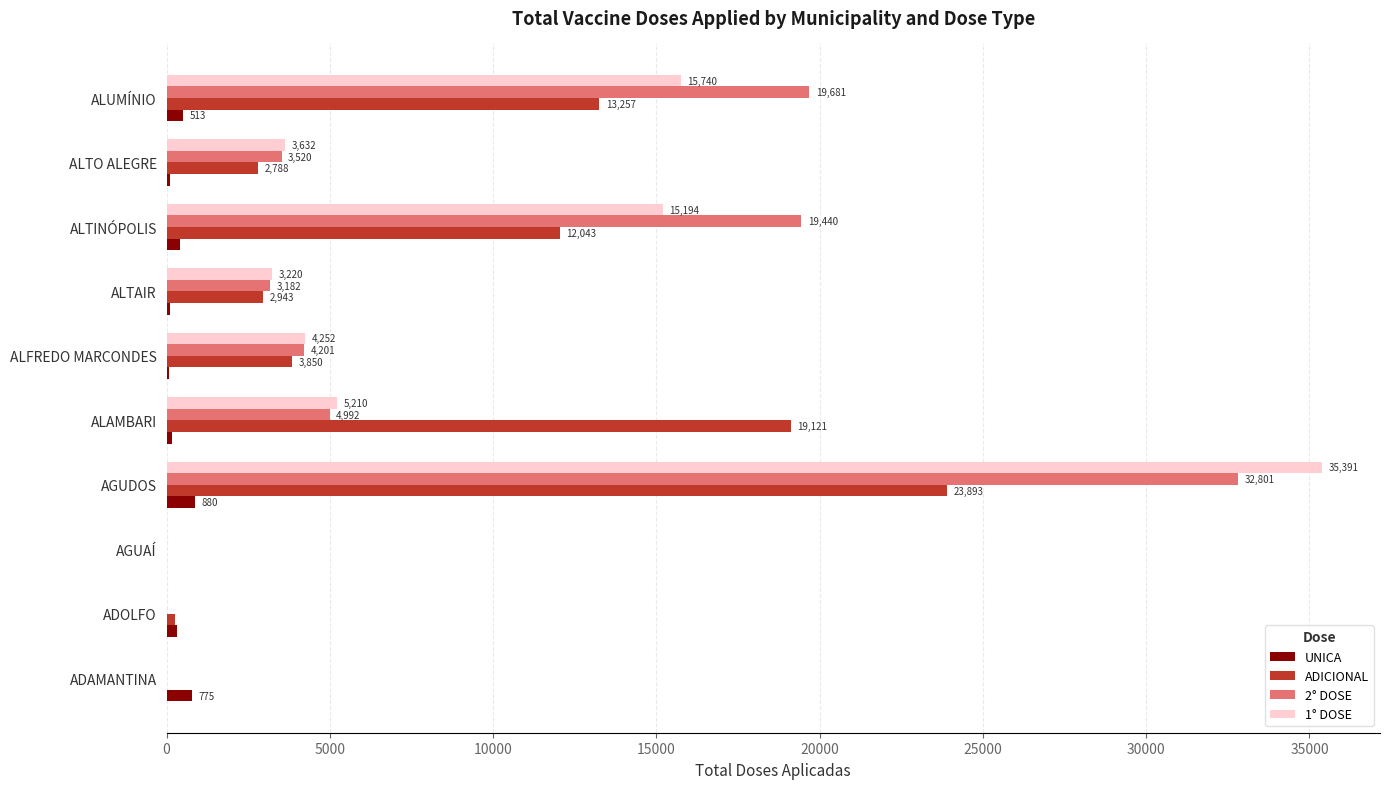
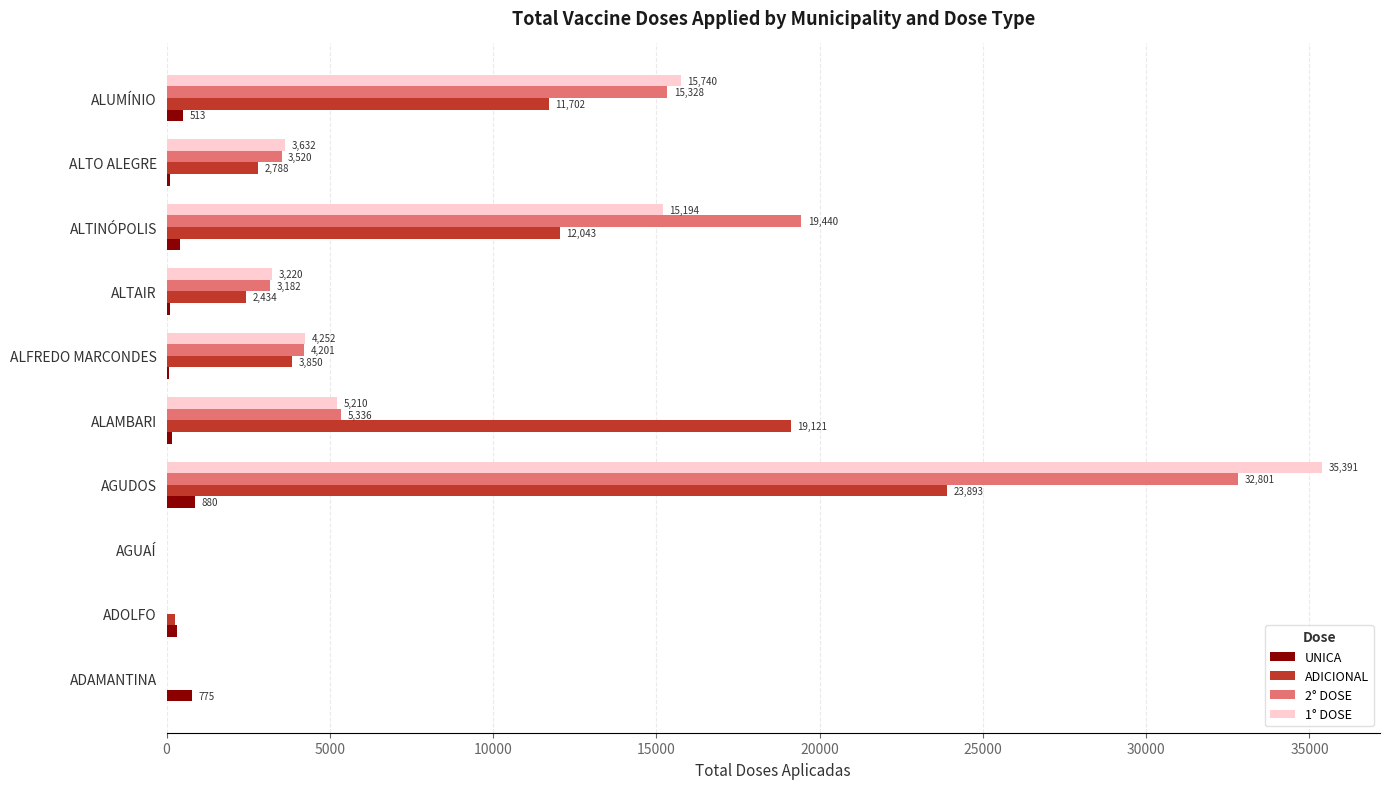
  {
    "UNICA": {
      "ALUMÍNIO": "513",
      "AGUDOS": "880",
      "ADAMANTINA": "775"
    },
    "ADICIONAL": {
-     "ALUMÍNIO": "13,257",
+     "ALUMÍNIO": "11,702",
      "ALTO ALEGRE": "2,788",
      "ALTINÓPOLIS": "12,043",
-     "ALTAIR": "2,943",
+     "ALTAIR": "2,434",
      "ALFREDO MARCONDES": "3,850",
      "ALAMBARI": "19,121",
      "AGUDOS": "23,893"
    },
    "2° DOSE": {
-     "ALUMÍNIO": "19,681",
+     "ALUMÍNIO": "15,328",
      "ALTO ALEGRE": "3,520",
      "ALTINÓPOLIS": "19,440",
      "ALTAIR": "3,182",
      "ALFREDO MARCONDES": "4,201",
-     "ALAMBARI": "4,992",
+     "ALAMBARI": "5,336",
      "AGUDOS": "32,801"
    },
    "1° DOSE": {
      "ALUMÍNIO": "15,740",
      "ALTO ALEGRE": "3,632",
      "ALTINÓPOLIS": "15,194",
      "ALTAIR": "3,220",
      "ALFREDO MARCONDES": "4,252",
      "ALAMBARI": "5,210",
      "AGUDOS": "35,391"
    }
  }
